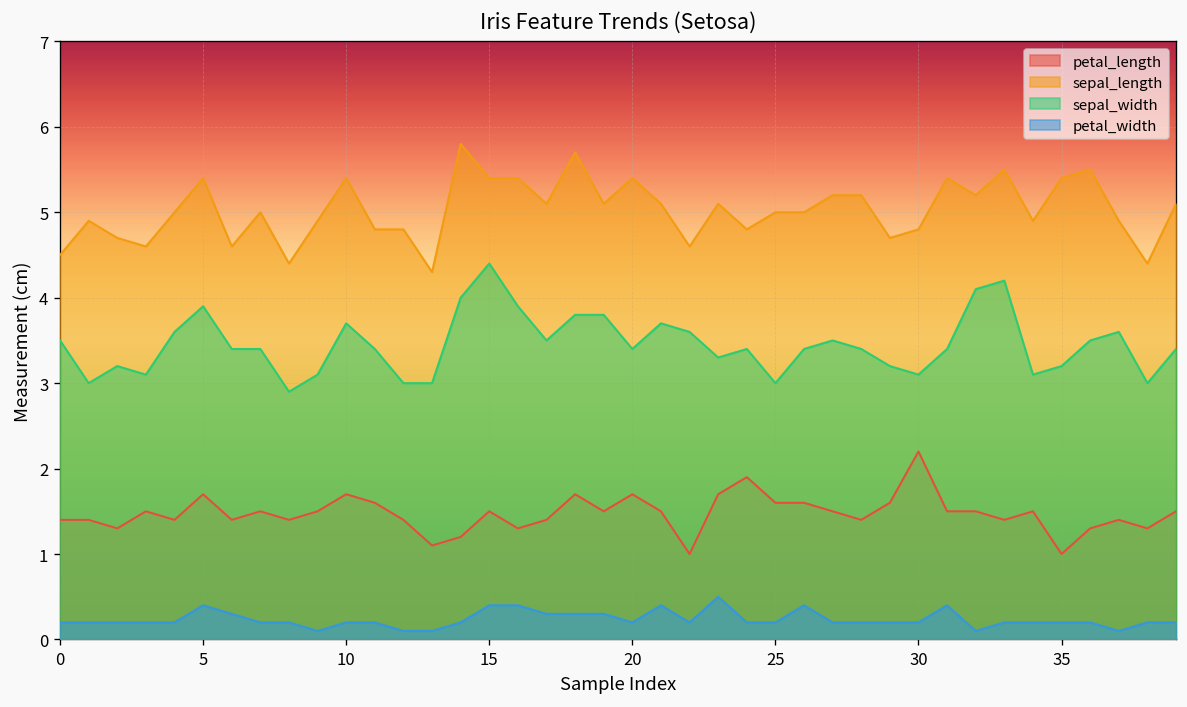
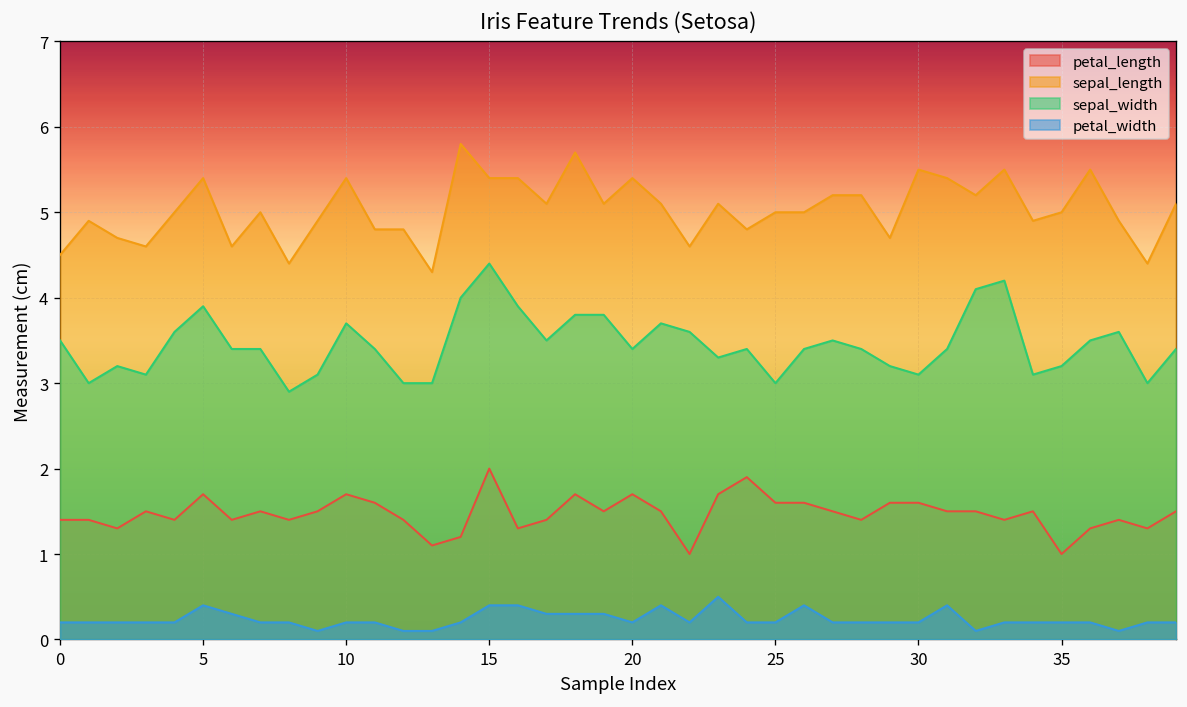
  {
    "petal_length": {
      "0": 1.4,
      "5": 1.7,
      "10": 1.7,
-     "15": 1.5,
+     "15": 2.0,
      "20": 1.7,
      "25": 1.6,
-     "30": 2.2,
+     "30": 1.6,
      "35": 1.0
    },
    "sepal_length": {
      "0": 4.5,
      "5": 5.4,
      "10": 5.4,
      "15": 5.4,
      "20": 5.4,
      "25": 5.0,
-     "30": 4.8,
-     "35": 5.4
+     "30": 5.5,
+     "35": 5.0
    },
    "sepal_width": {
      "0": 3.5,
      "5": 3.9,
      "10": 3.7,
      "15": 4.4,
      "20": 3.4,
      "25": 3.0,
      "30": 3.1,
      "35": 3.2
    },
    "petal_width": {
      "0": 0.2,
      "5": 0.4,
      "10": 0.2,
      "15": 0.4,
      "20": 0.2,
      "25": 0.2,
      "30": 0.2,
      "35": 0.2
    }
  }
